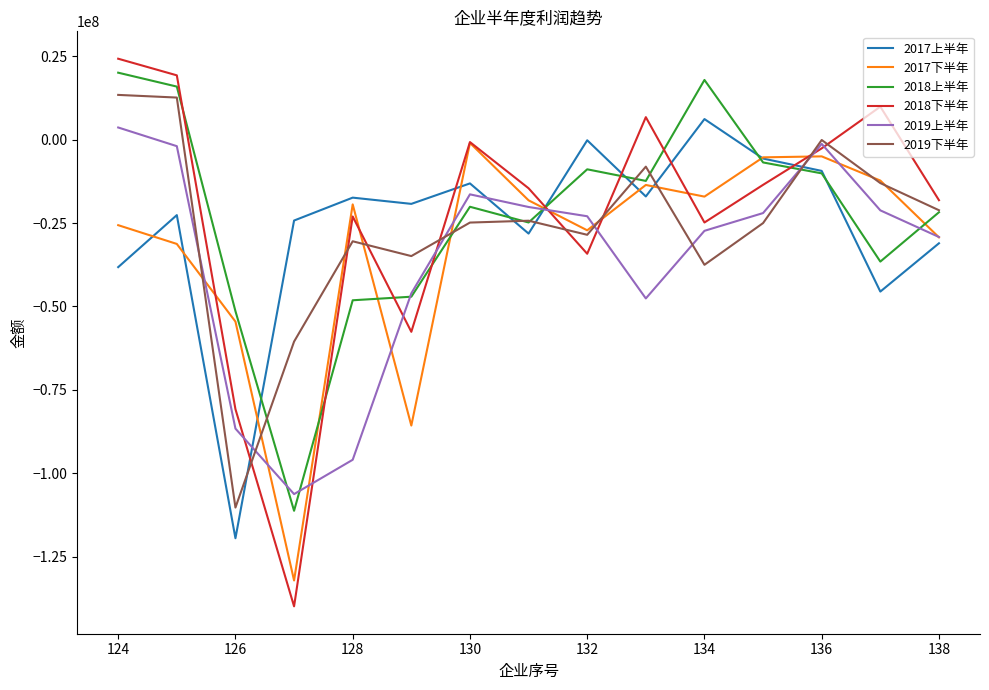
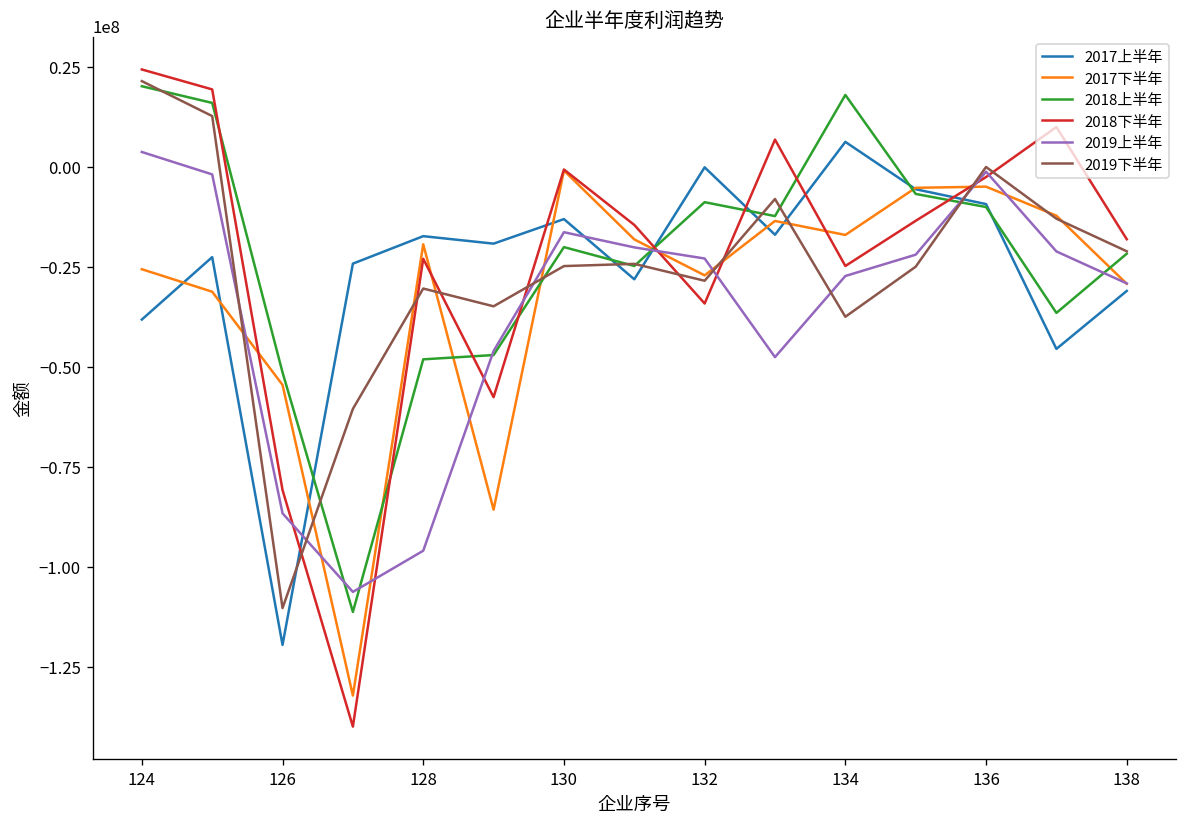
  {
    "2017上半年": {
      "124": -38000000,
      "126": -120000000,
      "128": -17000000,
      "130": -13000000,
      "132": 0,
      "134": 6000000,
      "138": -31000000
    },
    "2017下半年": {
      "124": -26000000,
      "126": -55000000,
      "128": -19000000,
      "132": -27000000,
      "134": -17000000,
      "136": -5000000
    },
    "2018上半年": {
      "124": 20000000,
      "126": -51000000,
      "128": -48000000,
      "130": -20000000,
      "132": -9000000,
      "134": 18000000
    },
    "2018下半年": {
      "124": 24000000,
      "126": -81000000,
      "128": -23000000,
      "132": -34000000,
      "134": -25000000,
      "136": -3000000,
      "138": -18000000
    },
    "2019上半年": {
      "124": 4000000,
      "126": -87000000,
      "128": -96000000,
      "130": -16000000,
      "132": -23000000,
      "134": -27000000,
      "136": -1000000
    },
    "2019下半年": {
-     "124": 13000000,
+     "124": 21000000,
      "126": -110000000,
      "128": -30000000,
      "130": -25000000,
      "132": -29000000,
      "134": -38000000,
      "136": 0
    }
  }
